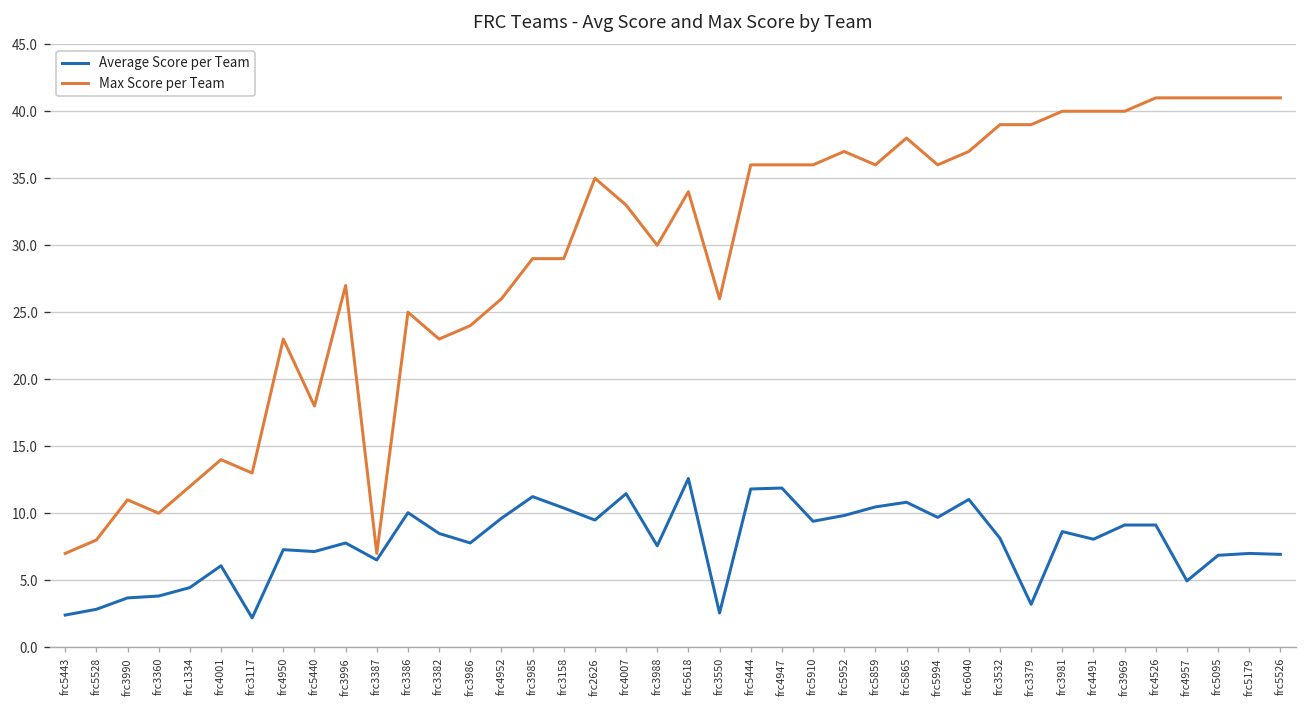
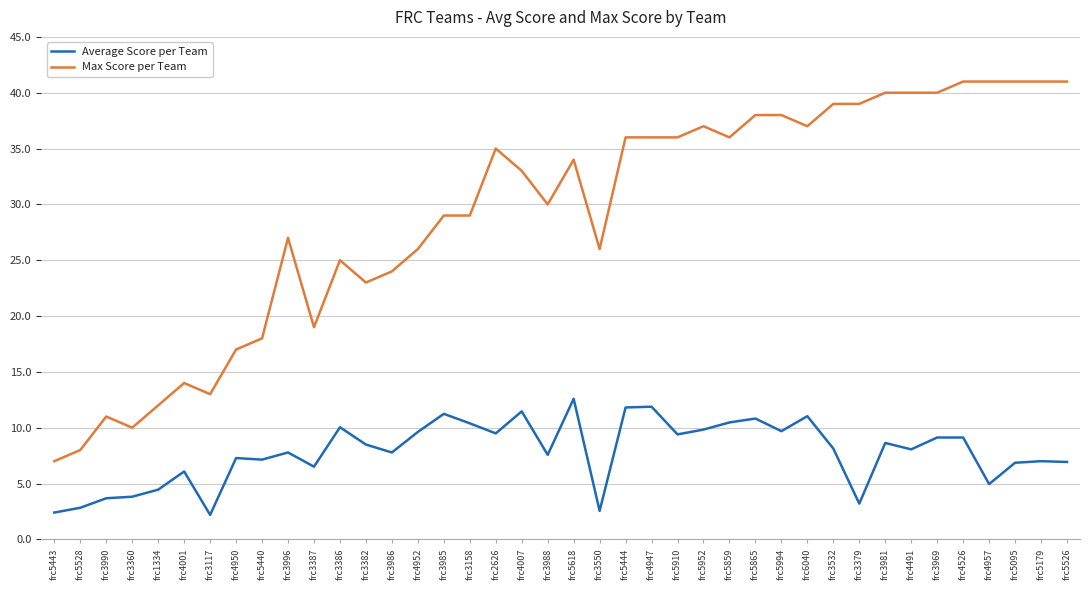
  {
    "Average Score per Team": {
      "frc5443": 2.4,
      "frc5528": 3,
      "frc3990": 3.7,
      "frc3360": 4,
      "frc1334": 4.5,
      "frc4001": 6,
      "frc3117": 2,
      "frc4950": 7.3,
      "frc5440": 7,
      "frc3996": 8,
      "frc3387": 6.5,
      "frc3386": 10,
      "frc3382": 8.5,
      "frc3986": 8,
      "frc4952": 9.6,
      "frc3985": 11.2,
      "frc3158": 10.4,
      "frc2626": 9.5,
      "frc4007": 11.5,
      "frc3988": 7.6,
      "frc5618": 12.6,
      "frc3550": 2.6,
      "frc5444": 12,
      "frc4947": 12,
      "frc5910": 9.4,
      "frc5952": 10,
      "frc5859": 10.5,
      "frc5865": 11,
      "frc5994": 9.7,
      "frc6040": 11,
      "frc3532": 8,
      "frc3379": 3,
      "frc3981": 8.6,
      "frc4491": 8,
      "frc3969": 9,
      "frc4526": 9,
      "frc4957": 5,
      "frc5095": 7,
      "frc5179": 7,
      "frc5526": 7
    },
    "Max Score per Team": {
      "frc5443": 7,
      "frc5528": 8,
      "frc3990": 11,
      "frc3360": 10,
      "frc1334": 12,
      "frc4001": 14,
      "frc3117": 13,
-     "frc4950": 23,
+     "frc4950": 17,
      "frc5440": 18,
      "frc3996": 27,
-     "frc3387": 7,
+     "frc3387": 19,
      "frc3386": 25,
      "frc3382": 23,
      "frc3986": 24,
      "frc4952": 26,
      "frc3985": 29,
      "frc3158": 29,
      "frc2626": 35,
      "frc4007": 33,
      "frc3988": 30,
      "frc5618": 34,
      "frc3550": 26,
      "frc5444": 36,
      "frc4947": 36,
      "frc5910": 36,
      "frc5952": 37,
      "frc5859": 36,
      "frc5865": 38,
-     "frc5994": 36,
+     "frc5994": 38,
      "frc6040": 37,
      "frc3532": 39,
      "frc3379": 39,
      "frc3981": 40,
      "frc4491": 40,
      "frc3969": 40,
      "frc4526": 41,
      "frc4957": 41,
      "frc5095": 41,
      "frc5179": 41,
      "frc5526": 41
    }
  }
